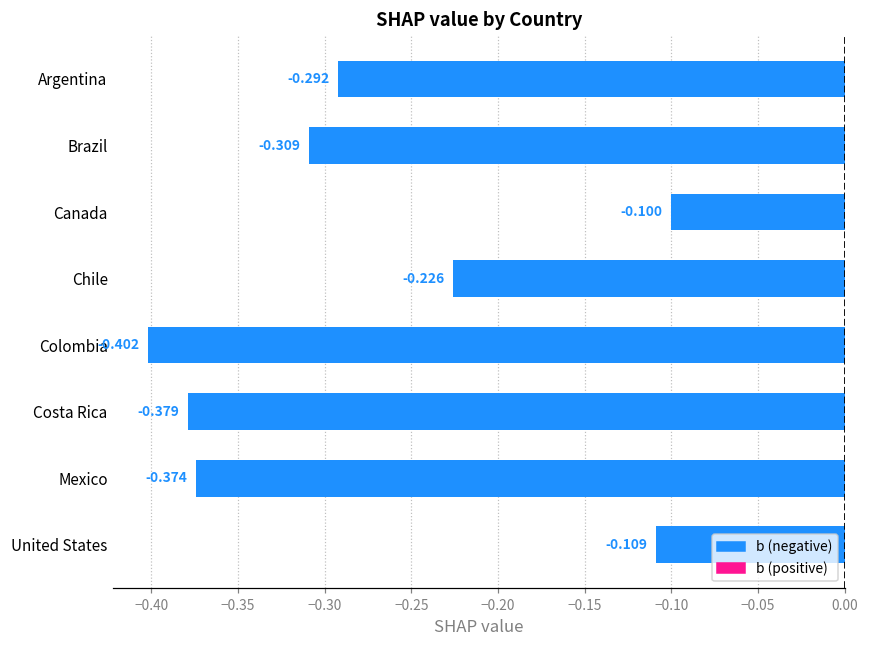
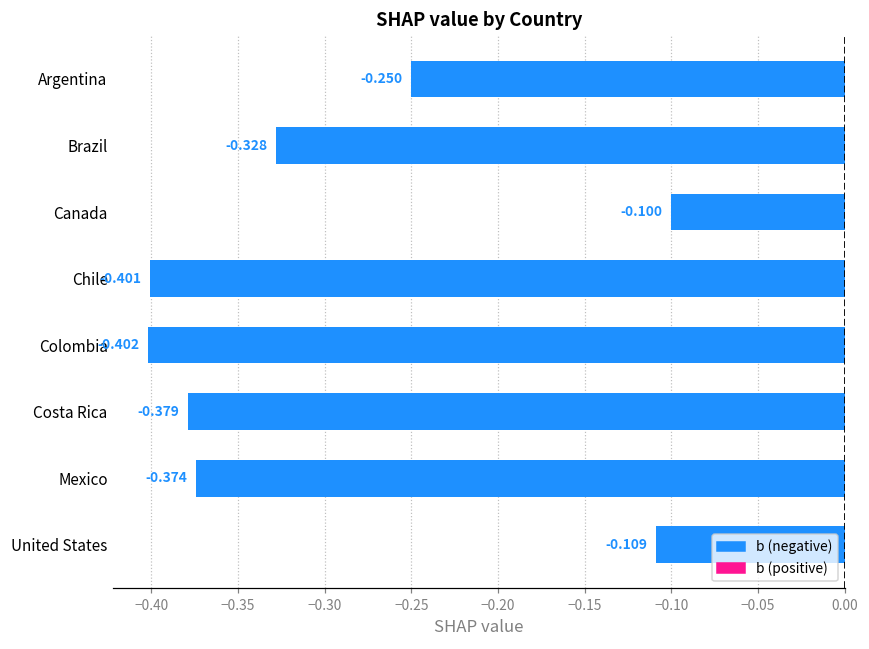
  {
-   "Argentina": -0.292,
-   "Brazil": -0.309,
+   "Argentina": -0.250,
+   "Brazil": -0.328,
    "Canada": -0.100,
-   "Chile": -0.226,
+   "Chile": -0.401,
    "Colombia": -0.402,
    "Costa Rica": -0.379,
    "Mexico": -0.374,
    "United States": -0.109
  }
